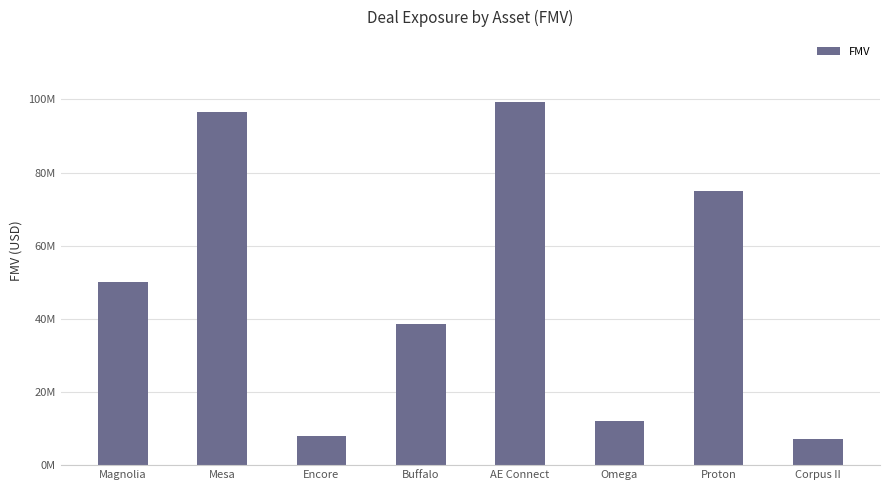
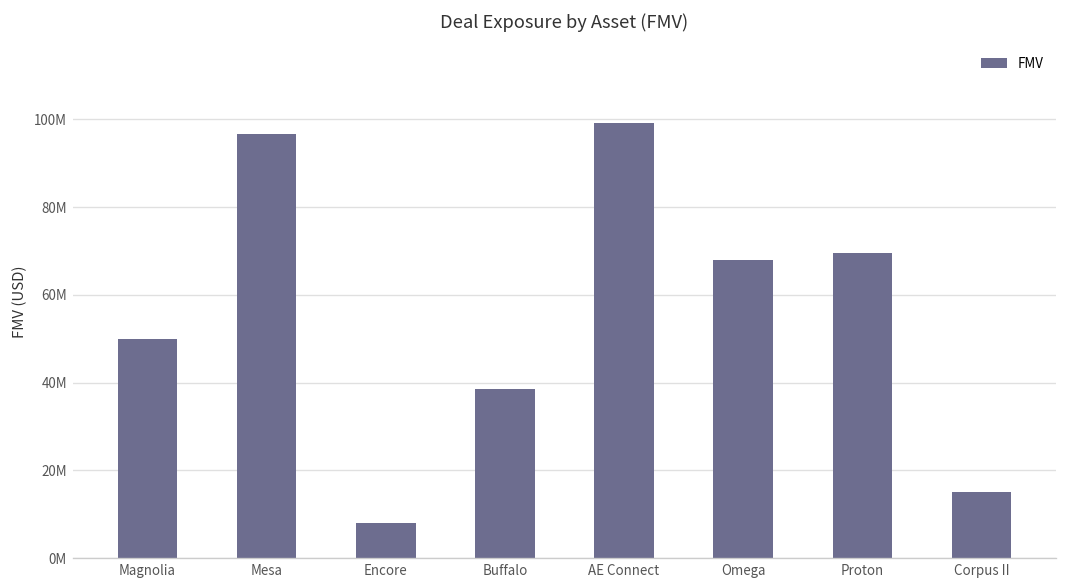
  {
    "Magnolia": 50000000,
    "Mesa": 97000000,
    "Encore": 8000000,
    "Buffalo": 39000000,
    "AE Connect": 99000000,
-   "Omega": 12000000,
-   "Proton": 75000000,
-   "Corpus II": 7000000
+   "Omega": 68000000,
+   "Proton": 70000000,
+   "Corpus II": 15000000
  }
